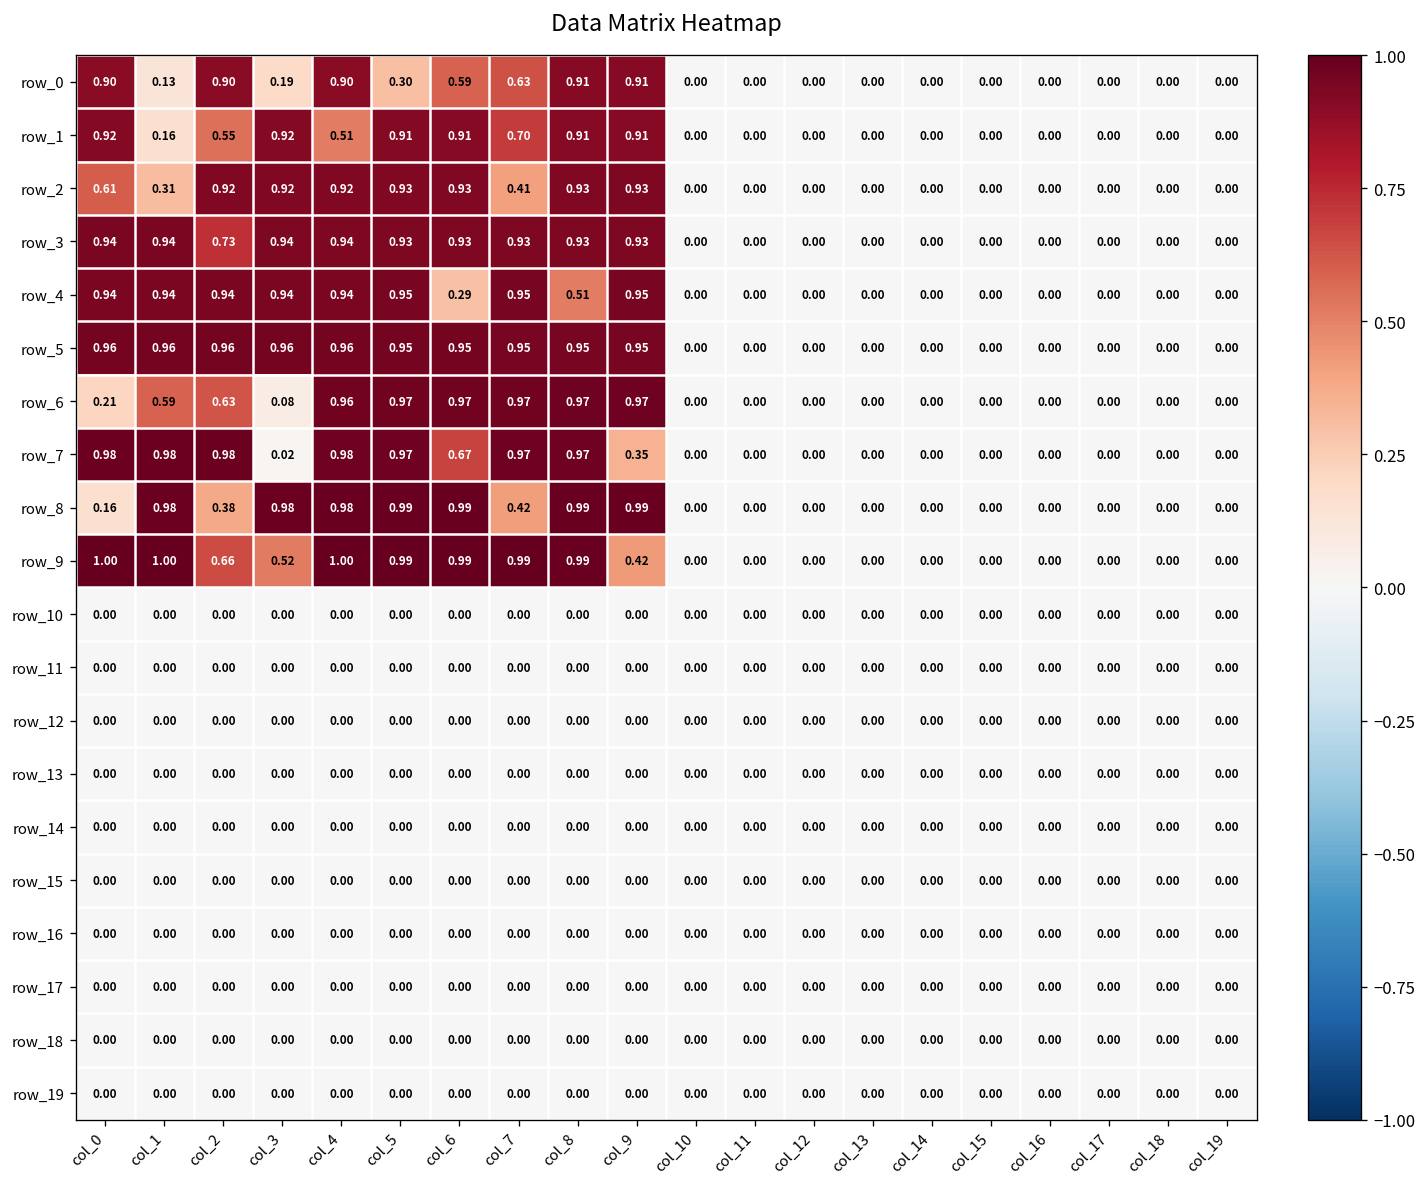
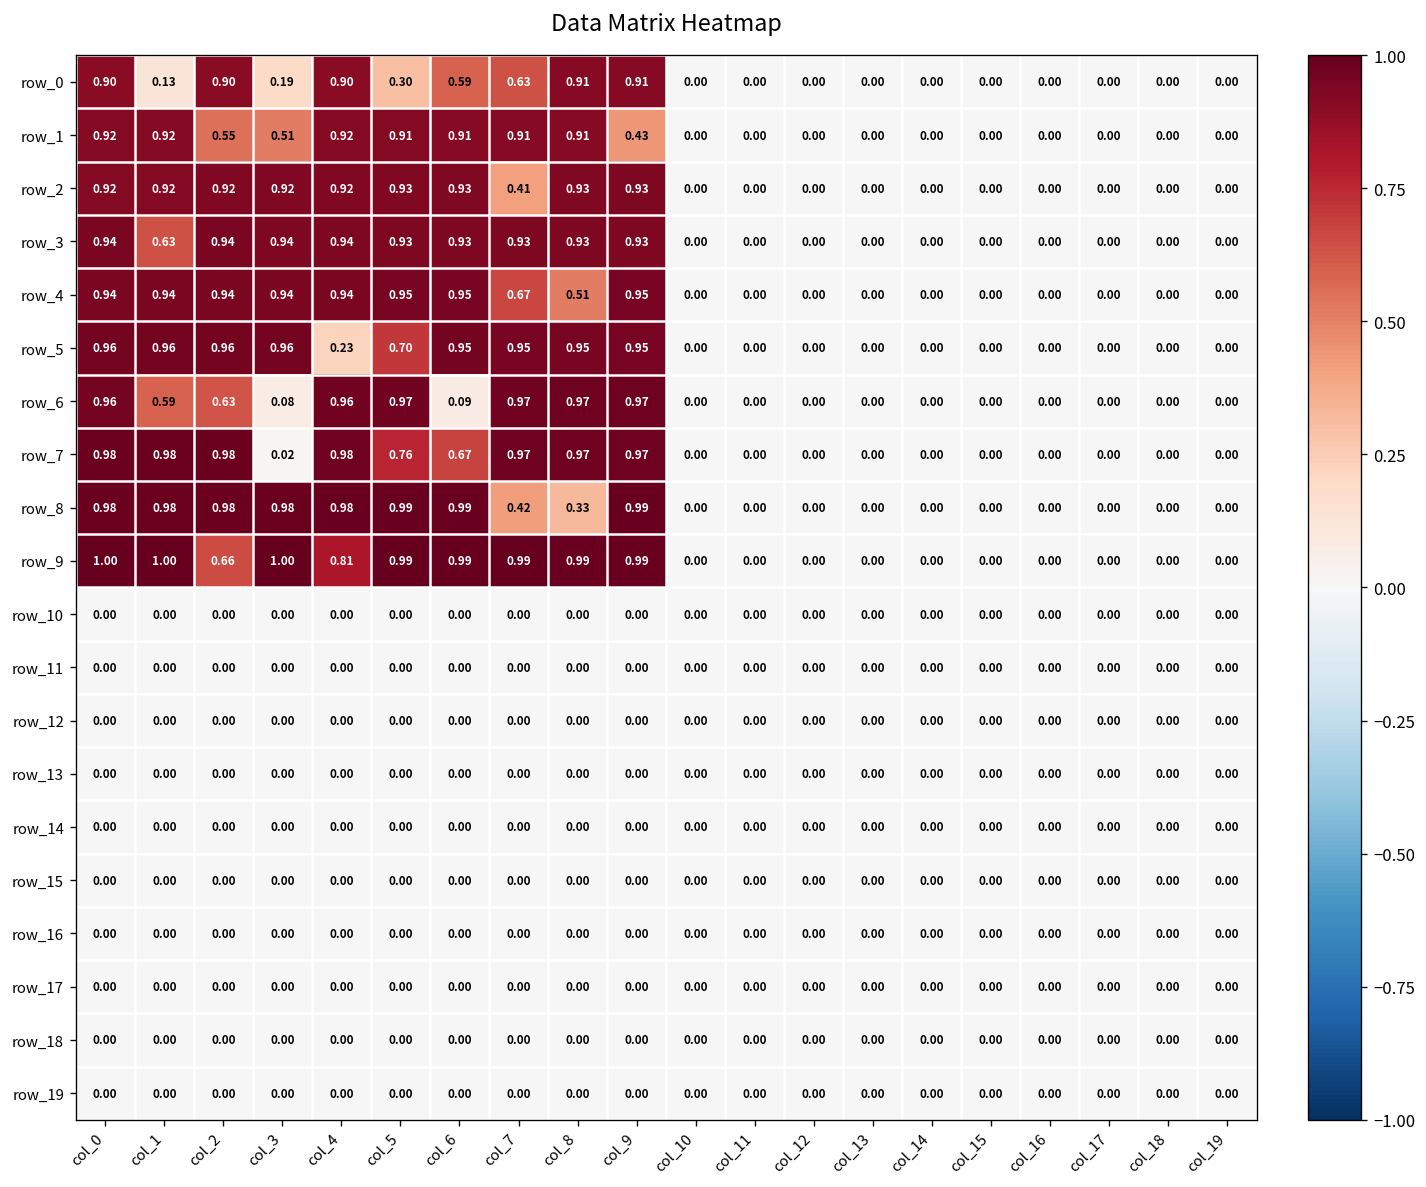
  {
    "row_1": {
      "col_0": 0.92,
-     "col_1": 0.16,
+     "col_1": 0.92,
      "col_2": 0.55,
-     "col_3": 0.92,
-     "col_4": 0.51,
+     "col_3": 0.51,
+     "col_4": 0.92,
      "col_5": 0.91,
      "col_6": 0.91,
-     "col_7": 0.70,
+     "col_7": 0.91,
      "col_8": 0.91,
-     "col_9": 0.91,
+     "col_9": 0.43,
      "col_10": 0.00,
      "col_11": 0.00,
      "col_12": 0.00,
      "col_13": 0.00,
      "col_14": 0.00,
      "col_15": 0.00,
      "col_16": 0.00,
      "col_17": 0.00,
      "col_18": 0.00,
      "col_19": 0.00
    },
    "row_2": {
-     "col_0": 0.61,
-     "col_1": 0.31,
+     "col_0": 0.92,
+     "col_1": 0.92,
      "col_2": 0.92,
      "col_3": 0.92,
      "col_4": 0.92,
      "col_5": 0.93,
      "col_6": 0.93,
      "col_7": 0.41,
      "col_8": 0.93,
      "col_9": 0.93,
      "col_10": 0.00,
      "col_11": 0.00,
      "col_12": 0.00,
      "col_13": 0.00,
      "col_14": 0.00,
      "col_15": 0.00,
      "col_16": 0.00,
      "col_17": 0.00,
      "col_18": 0.00,
      "col_19": 0.00
    },
    "row_3": {
      "col_0": 0.94,
-     "col_1": 0.94,
-     "col_2": 0.73,
+     "col_1": 0.63,
+     "col_2": 0.94,
      "col_3": 0.94,
      "col_4": 0.94,
      "col_5": 0.93,
      "col_6": 0.93,
      "col_7": 0.93,
      "col_8": 0.93,
      "col_9": 0.93,
      "col_10": 0.00,
      "col_11": 0.00,
      "col_12": 0.00,
      "col_13": 0.00,
      "col_14": 0.00,
      "col_15": 0.00,
      "col_16": 0.00,
      "col_17": 0.00,
      "col_18": 0.00,
      "col_19": 0.00
    },
    "row_4": {
      "col_0": 0.94,
      "col_1": 0.94,
      "col_2": 0.94,
      "col_3": 0.94,
      "col_4": 0.94,
      "col_5": 0.95,
-     "col_6": 0.29,
-     "col_7": 0.95,
+     "col_6": 0.95,
+     "col_7": 0.67,
      "col_8": 0.51,
      "col_9": 0.95,
      "col_10": 0.00,
      "col_11": 0.00,
      "col_12": 0.00,
      "col_13": 0.00,
      "col_14": 0.00,
      "col_15": 0.00,
      "col_16": 0.00,
      "col_17": 0.00,
      "col_18": 0.00,
      "col_19": 0.00
    },
    "row_5": {
      "col_0": 0.96,
      "col_1": 0.96,
      "col_2": 0.96,
      "col_3": 0.96,
-     "col_4": 0.96,
-     "col_5": 0.95,
+     "col_4": 0.23,
+     "col_5": 0.70,
      "col_6": 0.95,
      "col_7": 0.95,
      "col_8": 0.95,
      "col_9": 0.95,
      "col_10": 0.00,
      "col_11": 0.00,
      "col_12": 0.00,
      "col_13": 0.00,
      "col_14": 0.00,
      "col_15": 0.00,
      "col_16": 0.00,
      "col_17": 0.00,
      "col_18": 0.00,
      "col_19": 0.00
    },
    "row_6": {
-     "col_0": 0.21,
+     "col_0": 0.96,
      "col_1": 0.59,
      "col_2": 0.63,
      "col_3": 0.08,
      "col_4": 0.96,
      "col_5": 0.97,
-     "col_6": 0.97,
+     "col_6": 0.09,
      "col_7": 0.97,
      "col_8": 0.97,
      "col_9": 0.97,
      "col_10": 0.00,
      "col_11": 0.00,
      "col_12": 0.00,
      "col_13": 0.00,
      "col_14": 0.00,
      "col_15": 0.00,
      "col_16": 0.00,
      "col_17": 0.00,
      "col_18": 0.00,
      "col_19": 0.00
    },
    "row_7": {
      "col_0": 0.98,
      "col_1": 0.98,
      "col_2": 0.98,
      "col_3": 0.02,
      "col_4": 0.98,
-     "col_5": 0.97,
+     "col_5": 0.76,
      "col_6": 0.67,
      "col_7": 0.97,
      "col_8": 0.97,
-     "col_9": 0.35,
+     "col_9": 0.97,
      "col_10": 0.00,
      "col_11": 0.00,
      "col_12": 0.00,
      "col_13": 0.00,
      "col_14": 0.00,
      "col_15": 0.00,
      "col_16": 0.00,
      "col_17": 0.00,
      "col_18": 0.00,
      "col_19": 0.00
    },
    "row_8": {
-     "col_0": 0.16,
+     "col_0": 0.98,
      "col_1": 0.98,
-     "col_2": 0.38,
+     "col_2": 0.98,
      "col_3": 0.98,
      "col_4": 0.98,
      "col_5": 0.99,
      "col_6": 0.99,
      "col_7": 0.42,
-     "col_8": 0.99,
+     "col_8": 0.33,
      "col_9": 0.99,
      "col_10": 0.00,
      "col_11": 0.00,
      "col_12": 0.00,
      "col_13": 0.00,
      "col_14": 0.00,
      "col_15": 0.00,
      "col_16": 0.00,
      "col_17": 0.00,
      "col_18": 0.00,
      "col_19": 0.00
    },
    "row_9": {
      "col_0": 1.00,
      "col_1": 1.00,
      "col_2": 0.66,
-     "col_3": 0.52,
-     "col_4": 1.00,
+     "col_3": 1.00,
+     "col_4": 0.81,
      "col_5": 0.99,
      "col_6": 0.99,
      "col_7": 0.99,
      "col_8": 0.99,
-     "col_9": 0.42,
+     "col_9": 0.99,
      "col_10": 0.00,
      "col_11": 0.00,
      "col_12": 0.00,
      "col_13": 0.00,
      "col_14": 0.00,
      "col_15": 0.00,
      "col_16": 0.00,
      "col_17": 0.00,
      "col_18": 0.00,
      "col_19": 0.00
    }
  }
